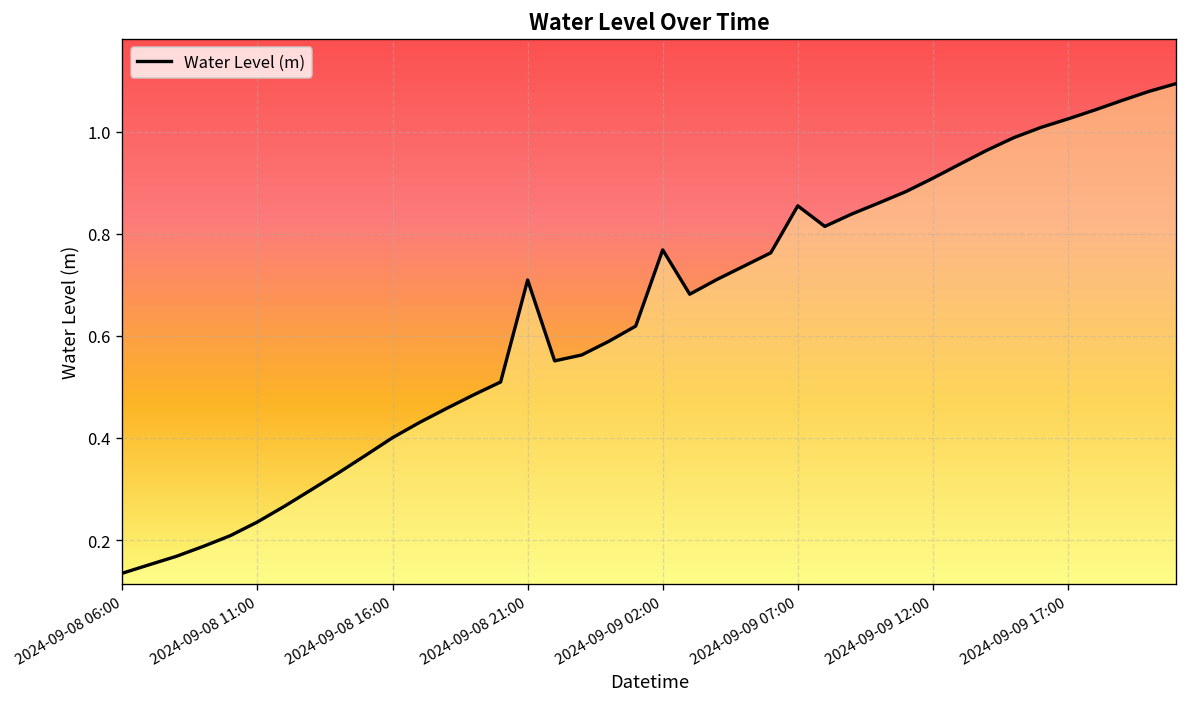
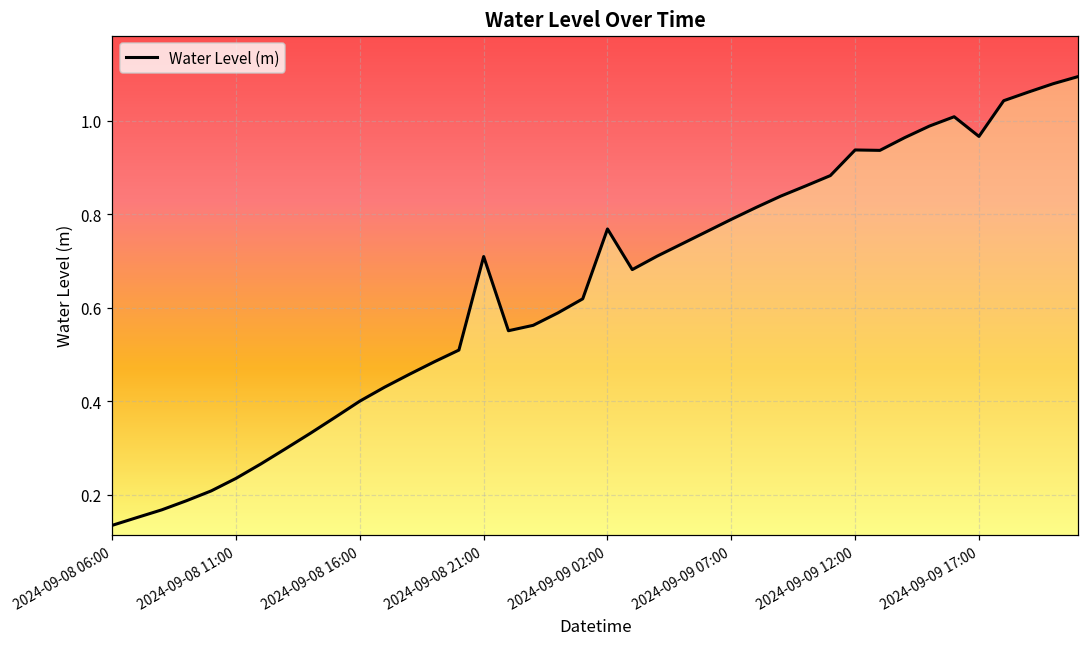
  {
    "2024-09-08 06:00": 0.14,
    "2024-09-08 11:00": 0.24,
    "2024-09-08 16:00": 0.40,
    "2024-09-08 21:00": 0.71,
    "2024-09-09 02:00": 0.77,
-   "2024-09-09 07:00": 0.86,
-   "2024-09-09 12:00": 0.91,
-   "2024-09-09 17:00": 1.03
+   "2024-09-09 07:00": 0.79,
+   "2024-09-09 12:00": 0.94,
+   "2024-09-09 17:00": 0.97
  }
